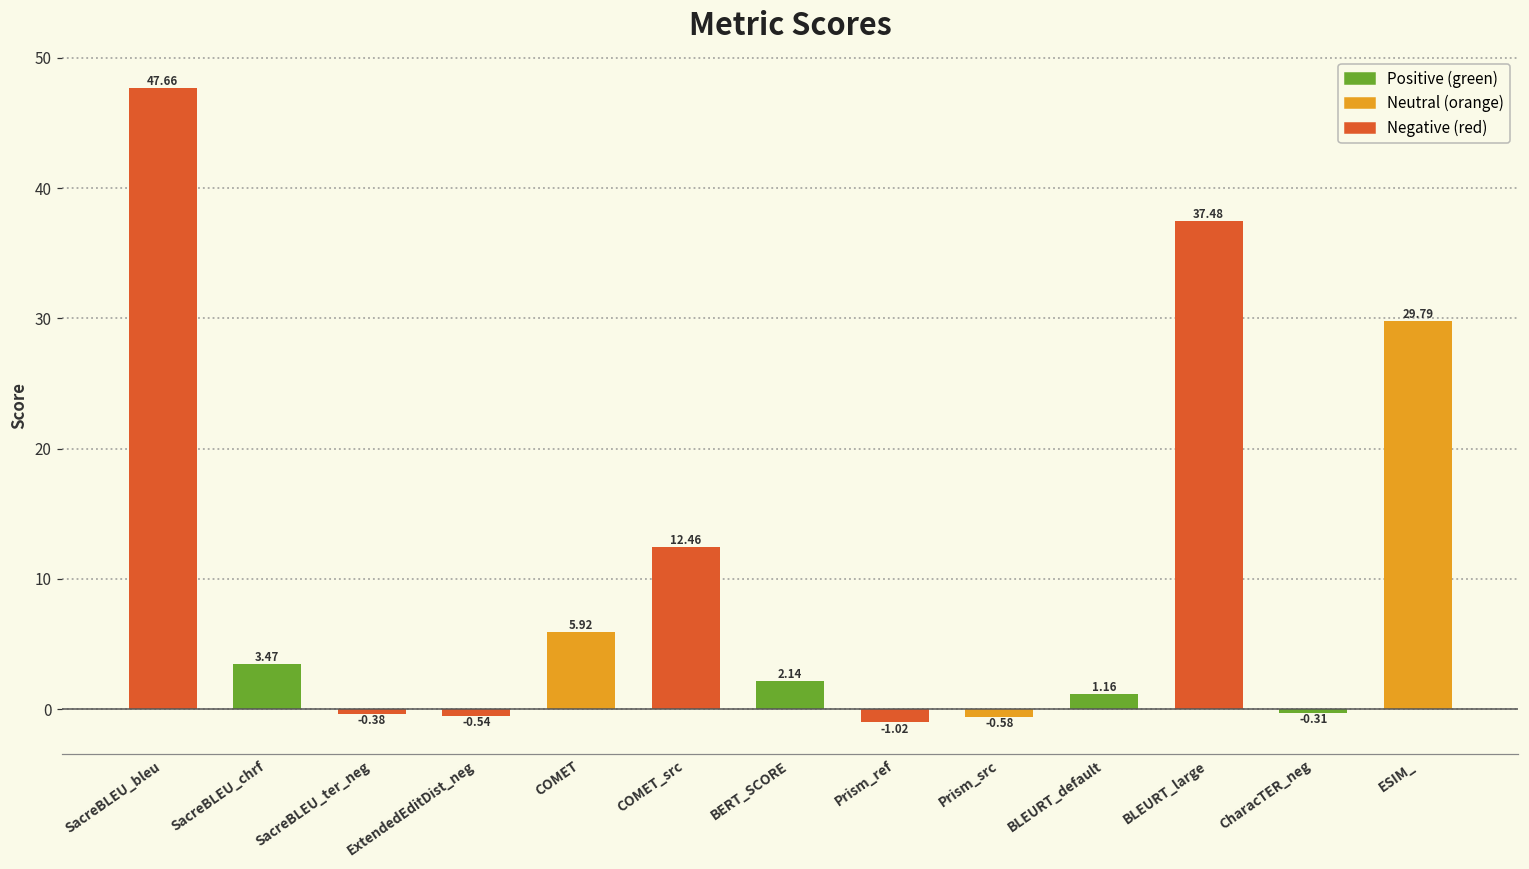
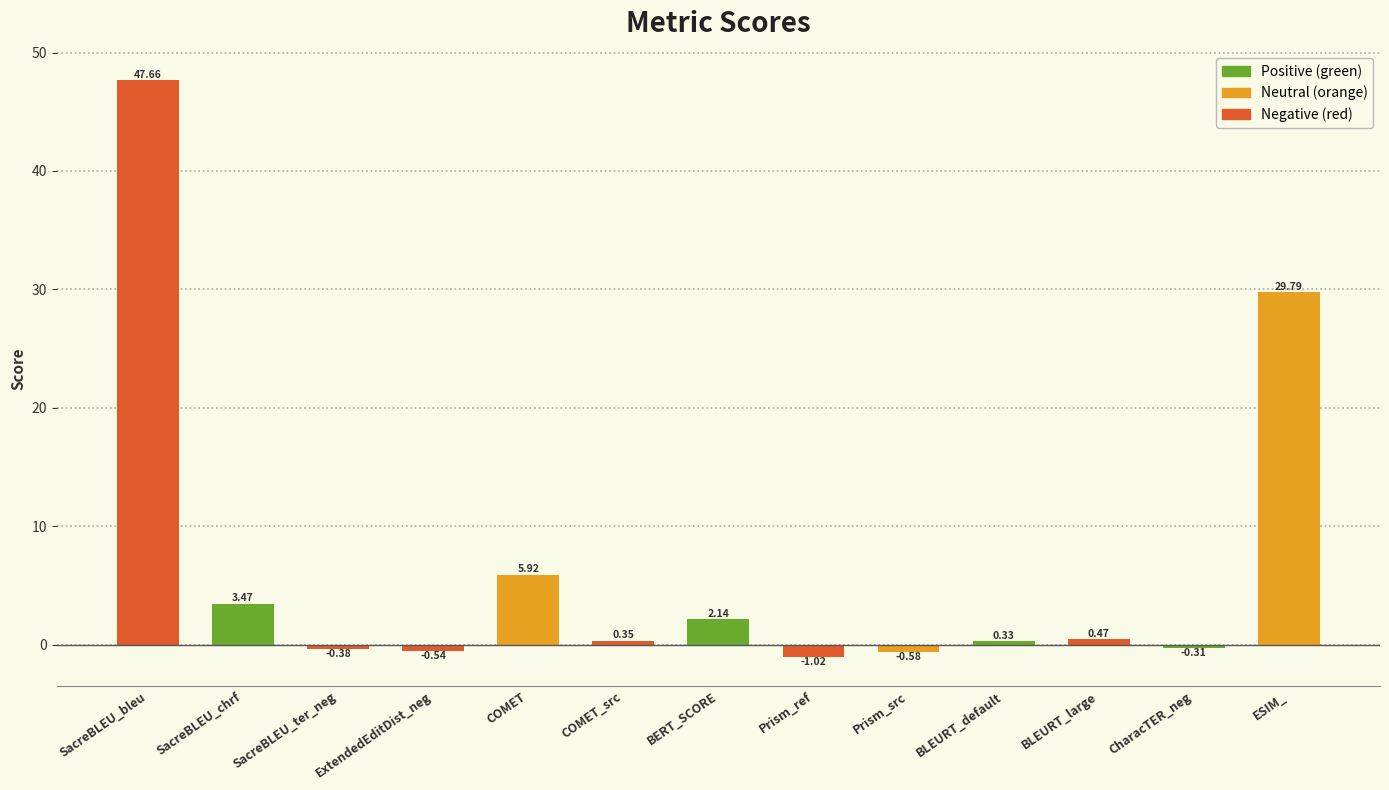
  {
    "SacreBLEU_bleu": 47.66,
    "SacreBLEU_chrf": 3.47,
    "SacreBLEU_ter_neg": -0.38,
    "ExtendedEditDist_neg": -0.54,
    "COMET": 5.92,
-   "COMET_src": 12.46,
+   "COMET_src": 0.35,
    "BERT_SCORE": 2.14,
    "Prism_ref": -1.02,
    "Prism_src": -0.58,
-   "BLEURT_default": 1.16,
-   "BLEURT_large": 37.48,
+   "BLEURT_default": 0.33,
+   "BLEURT_large": 0.47,
    "CharacTER_neg": -0.31,
    "ESIM_": 29.79
  }
